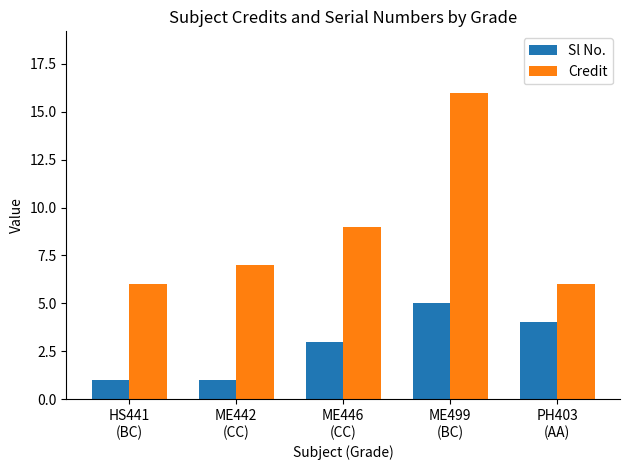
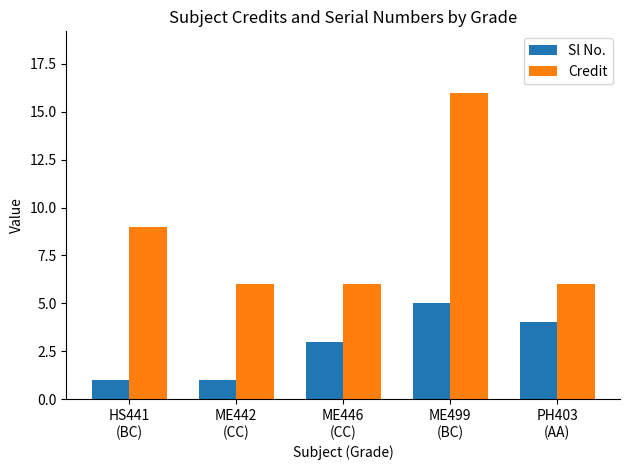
  {
    "Sl No.": {
      "HS441 (BC)": 1,
      "ME442 (CC)": 1,
      "ME446 (CC)": 3,
      "ME499 (BC)": 5,
      "PH403 (AA)": 4
    },
    "Credit": {
-     "HS441 (BC)": 6,
-     "ME442 (CC)": 7,
-     "ME446 (CC)": 9,
+     "HS441 (BC)": 9,
+     "ME442 (CC)": 6,
+     "ME446 (CC)": 6,
      "ME499 (BC)": 16,
      "PH403 (AA)": 6
    }
  }
